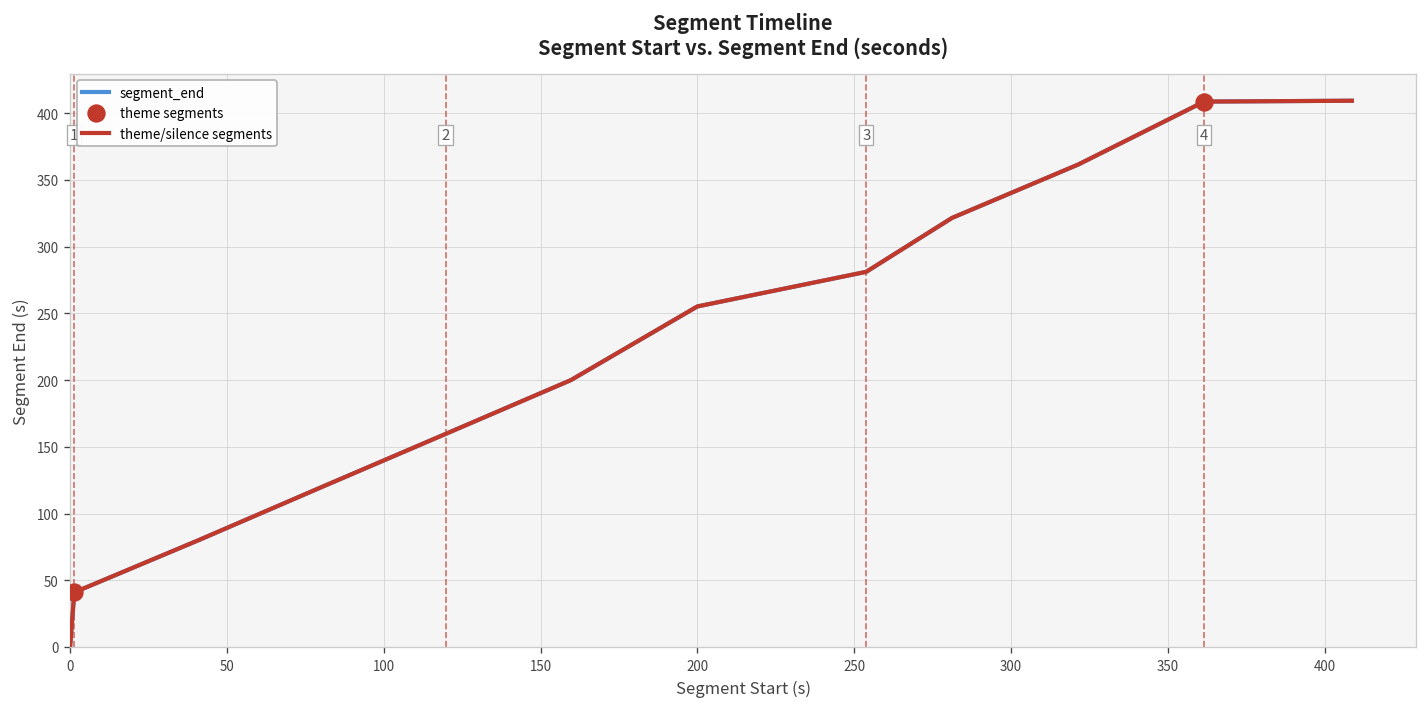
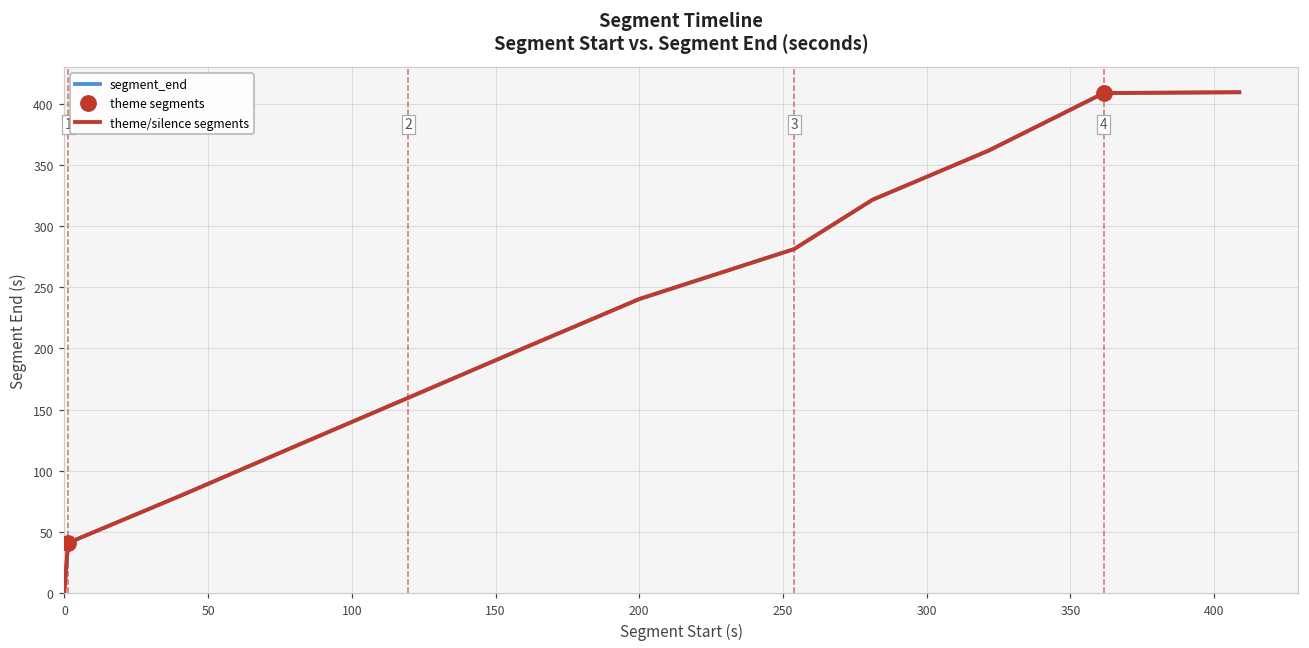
  {
    "segment_end": {
-     "200": 255
+     "200": 240
    }
  }
